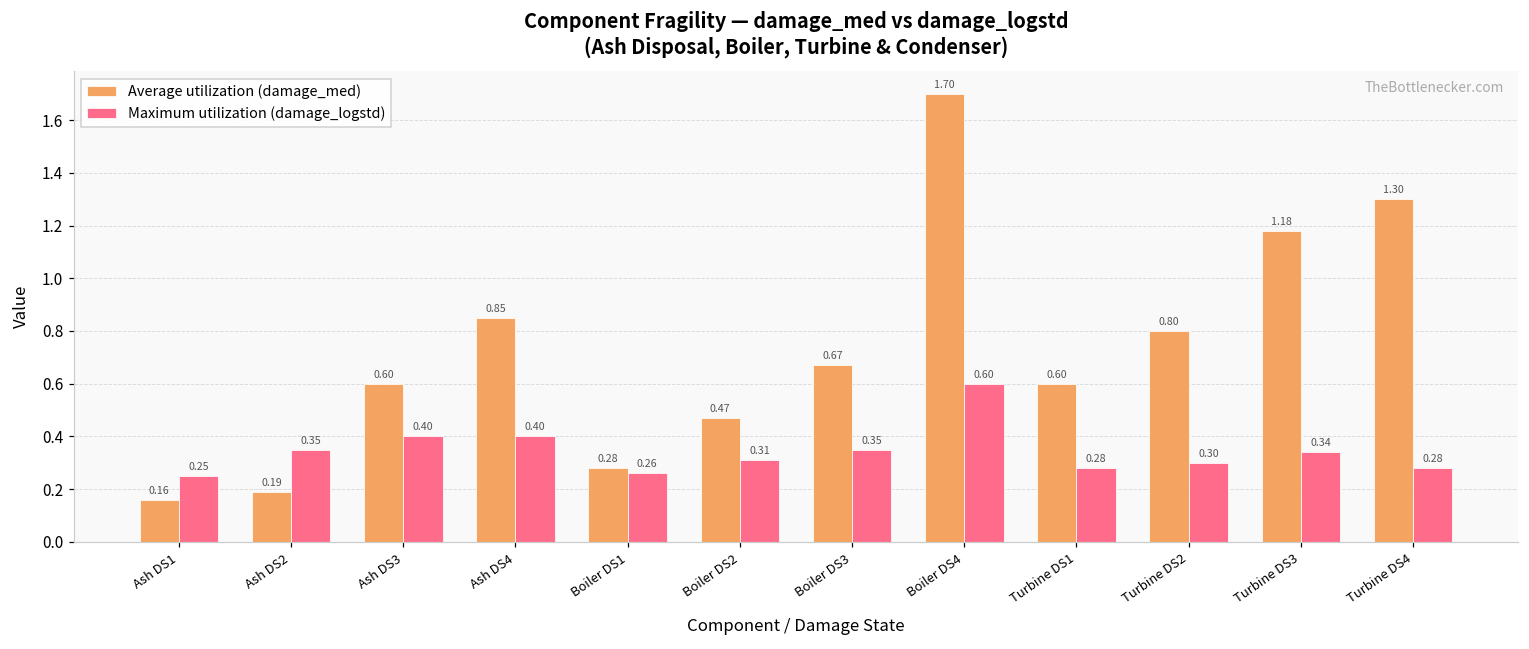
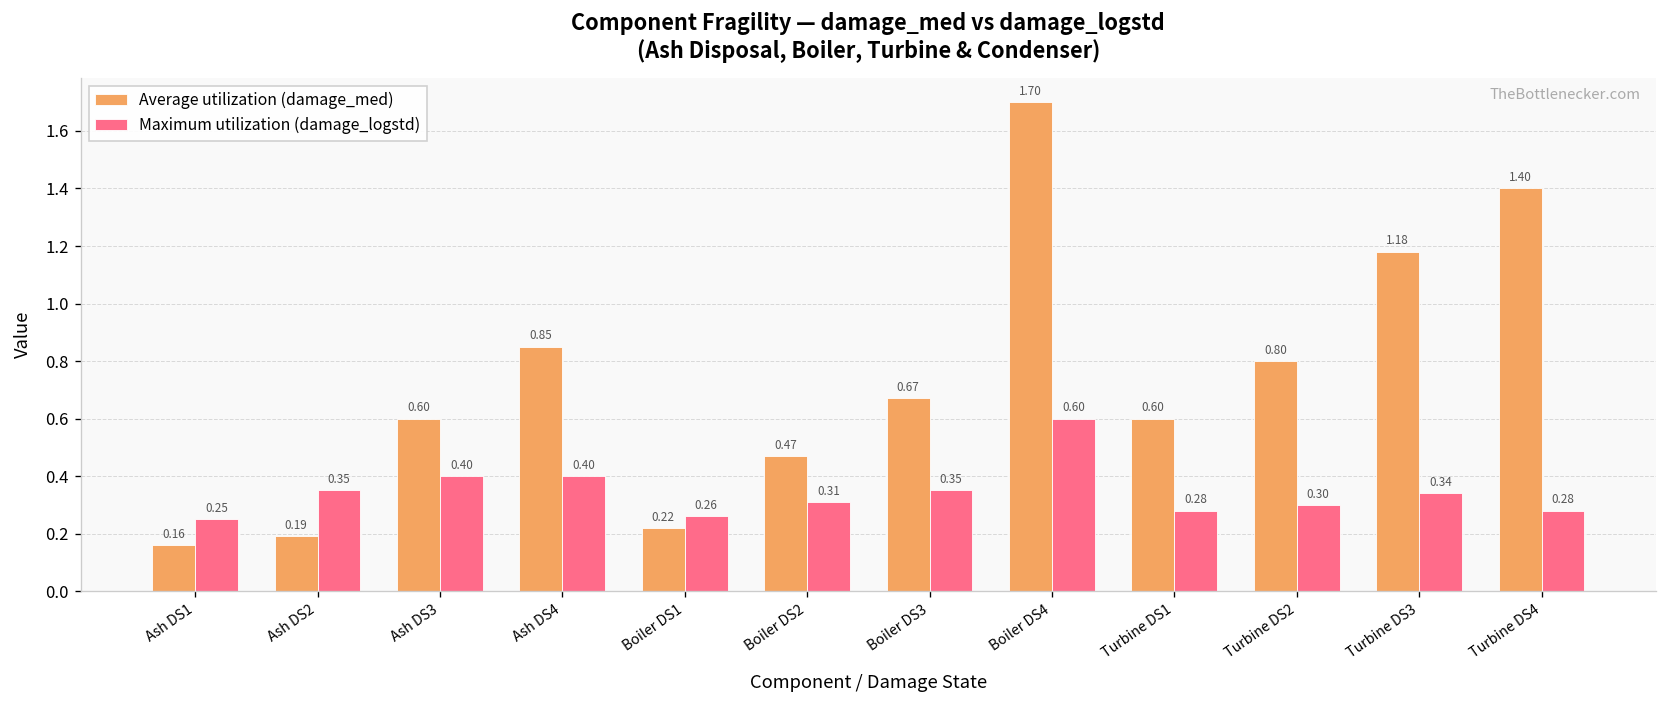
  {
    "Average utilization (damage_med)": {
      "Ash DS1": 0.16,
      "Ash DS2": 0.19,
      "Ash DS3": 0.60,
      "Ash DS4": 0.85,
-     "Boiler DS1": 0.28,
+     "Boiler DS1": 0.22,
      "Boiler DS2": 0.47,
      "Boiler DS3": 0.67,
      "Boiler DS4": 1.70,
      "Turbine DS1": 0.60,
      "Turbine DS2": 0.80,
      "Turbine DS3": 1.18,
-     "Turbine DS4": 1.30
+     "Turbine DS4": 1.40
    },
    "Maximum utilization (damage_logstd)": {
      "Ash DS1": 0.25,
      "Ash DS2": 0.35,
      "Ash DS3": 0.40,
      "Ash DS4": 0.40,
      "Boiler DS1": 0.26,
      "Boiler DS2": 0.31,
      "Boiler DS3": 0.35,
      "Boiler DS4": 0.60,
      "Turbine DS1": 0.28,
      "Turbine DS2": 0.30,
      "Turbine DS3": 0.34,
      "Turbine DS4": 0.28
    }
  }
